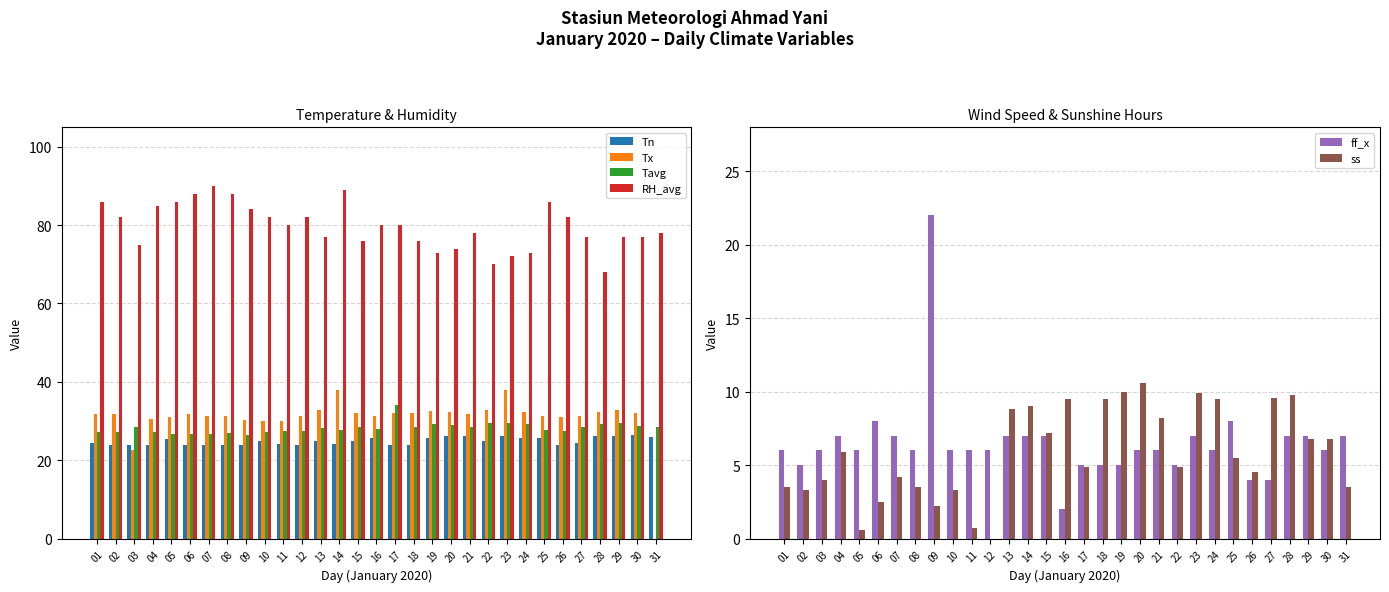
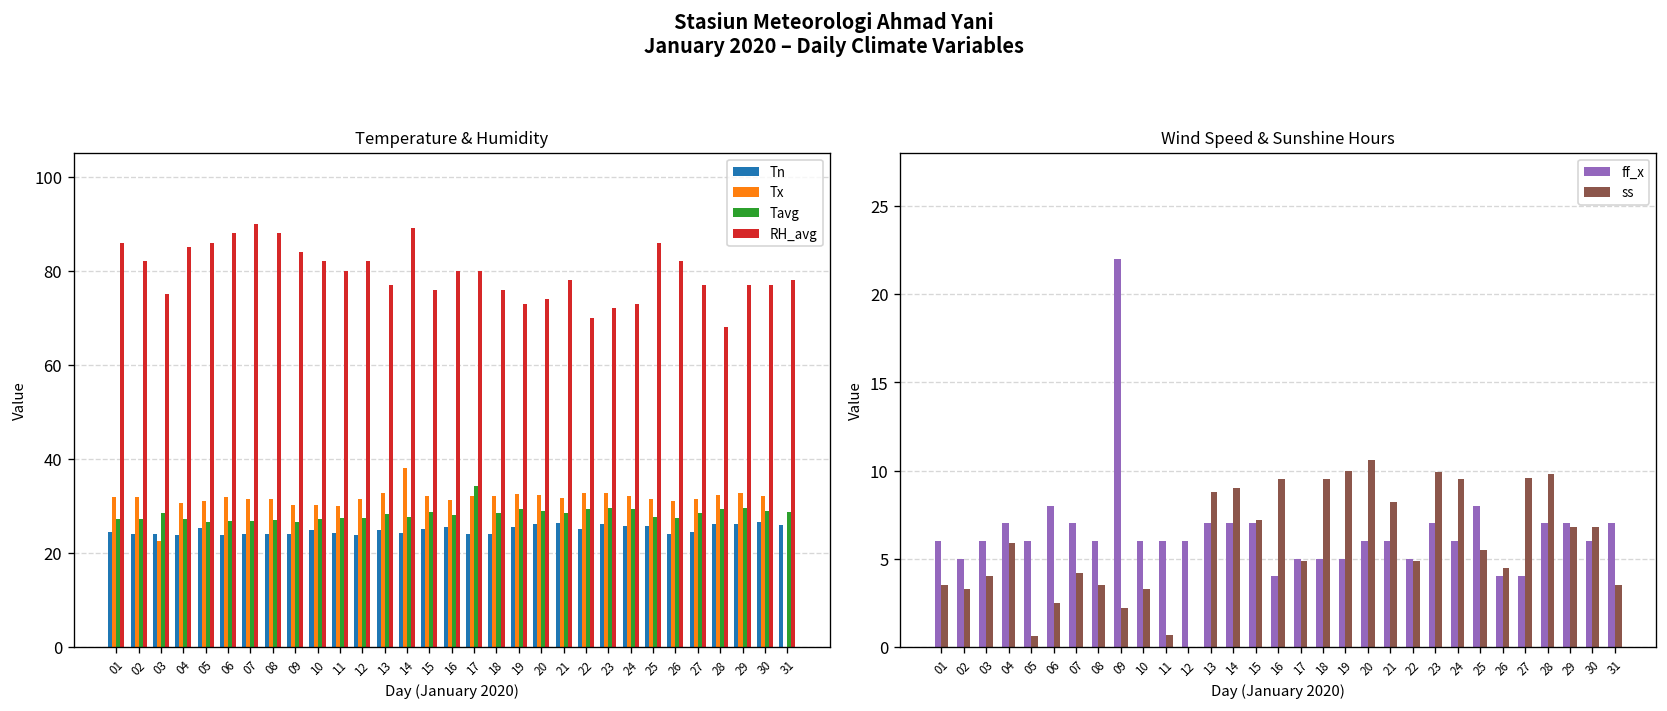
  {
    "Temperature & Humidity": {
      "Tn": {
        "01": 24,
        "02": 24,
        "03": 24,
        "04": 24,
        "05": 25,
        "06": 24,
        "07": 24,
        "08": 24,
        "09": 24,
        "10": 25,
        "11": 24,
        "12": 24,
        "13": 25,
        "14": 24,
        "15": 25,
        "16": 26,
        "17": 24,
        "18": 24,
        "19": 26,
        "20": 26,
        "21": 26,
        "22": 25,
        "23": 26,
        "24": 26,
        "25": 26,
        "26": 24,
        "27": 24,
        "28": 26,
        "29": 26,
        "30": 27,
        "31": 26
      },
      "Tx": {
        "01": 32,
        "02": 32,
        "03": 23,
        "04": 31,
        "05": 31,
        "06": 32,
        "07": 31,
        "08": 31,
        "09": 30,
        "10": 30,
        "11": 30,
        "12": 31,
        "13": 33,
        "14": 38,
        "15": 32,
        "16": 31,
        "17": 32,
        "18": 32,
        "19": 33,
        "20": 32,
        "21": 32,
        "22": 33,
-       "23": 38,
+       "23": 33,
        "24": 32,
        "25": 31,
        "26": 31,
        "27": 31,
        "28": 32,
        "29": 33,
        "30": 32,
        "31": 0
      },
      "Tavg": {
        "01": 27,
        "02": 27,
        "03": 29,
        "04": 27,
        "05": 27,
        "06": 27,
        "07": 27,
        "08": 27,
        "09": 27,
        "10": 27,
        "11": 27,
        "12": 28,
        "13": 28,
        "14": 28,
        "15": 29,
        "16": 28,
        "17": 34,
        "18": 28,
        "19": 29,
        "20": 29,
        "21": 29,
        "22": 29,
        "23": 30,
        "24": 29,
        "25": 28,
        "26": 27,
        "27": 28,
        "28": 29,
        "29": 30,
        "30": 29,
        "31": 29
      },
      "RH_avg": {
        "01": 86,
        "02": 82,
        "03": 75,
        "04": 85,
        "05": 86,
        "06": 88,
        "07": 90,
        "08": 88,
        "09": 84,
        "10": 82,
        "11": 80,
        "12": 82,
        "13": 77,
        "14": 89,
        "15": 76,
        "16": 80,
        "17": 80,
        "18": 76,
        "19": 73,
        "20": 74,
        "21": 78,
        "22": 70,
        "23": 72,
        "24": 73,
        "25": 86,
        "26": 82,
        "27": 77,
        "28": 68,
        "29": 77,
        "30": 77,
        "31": 78
      }
    },
    "Wind Speed & Sunshine Hours": {
      "ff_x": {
        "01": 6,
        "02": 5,
        "03": 6,
        "04": 7,
        "05": 6,
        "06": 8,
        "07": 7,
        "08": 6,
        "09": 22,
        "10": 6,
        "11": 6,
        "12": 6,
        "13": 7,
        "14": 7,
        "15": 7,
-       "16": 2,
+       "16": 4,
        "17": 5,
        "18": 5,
        "19": 5,
        "20": 6,
        "21": 6,
        "22": 5,
        "23": 7,
        "24": 6,
        "25": 8,
        "26": 4,
        "27": 4,
        "28": 7,
        "29": 7,
        "30": 6,
        "31": 7
      },
      "ss": {
        "01": 3.5,
        "02": 3.3,
        "03": 4,
        "04": 6,
        "05": 0.6,
        "06": 2.5,
        "07": 4.2,
        "08": 3.5,
        "09": 2.2,
        "10": 3.3,
        "11": 0.7,
        "12": 0,
        "13": 8.8,
        "14": 9,
        "15": 7.2,
        "16": 9.5,
        "17": 5,
        "18": 9.5,
        "19": 10,
        "20": 10.6,
        "21": 8.2,
        "22": 5,
        "23": 10,
        "24": 9.5,
        "25": 5.5,
        "26": 4.5,
        "27": 9.6,
        "28": 9.8,
        "29": 6.8,
        "30": 6.8,
        "31": 3.5
      }
    }
  }
